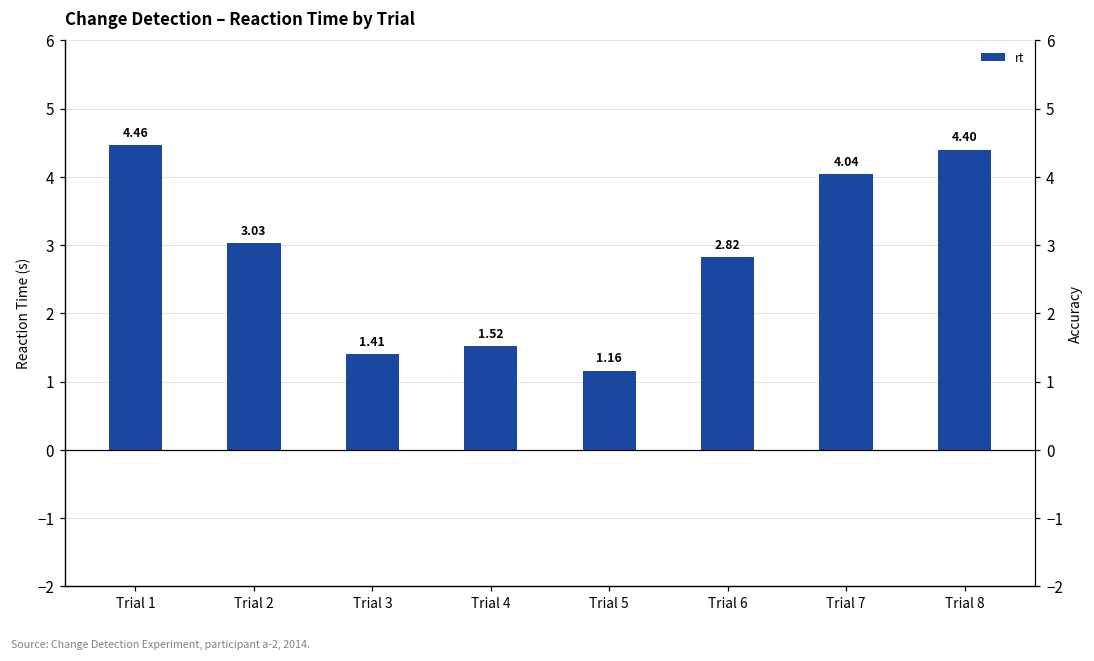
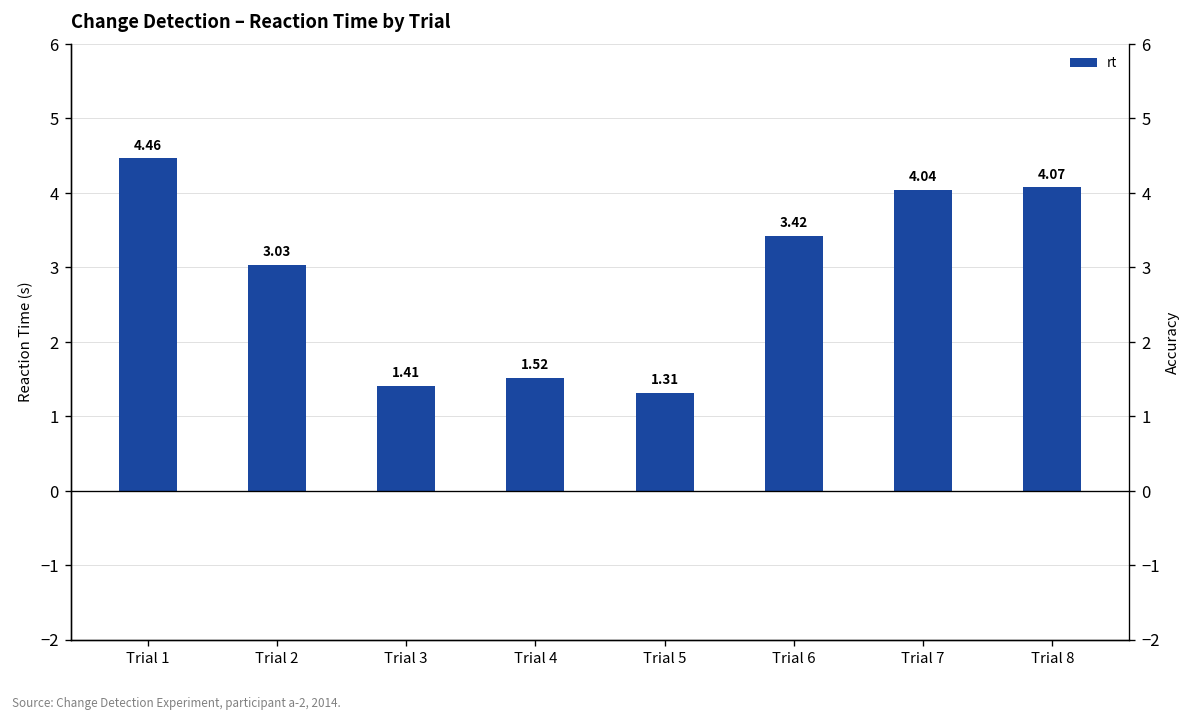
  {
    "Trial 1": 4.46,
    "Trial 2": 3.03,
    "Trial 3": 1.41,
    "Trial 4": 1.52,
-   "Trial 5": 1.16,
-   "Trial 6": 2.82,
+   "Trial 5": 1.31,
+   "Trial 6": 3.42,
    "Trial 7": 4.04,
-   "Trial 8": 4.40
+   "Trial 8": 4.07
  }
